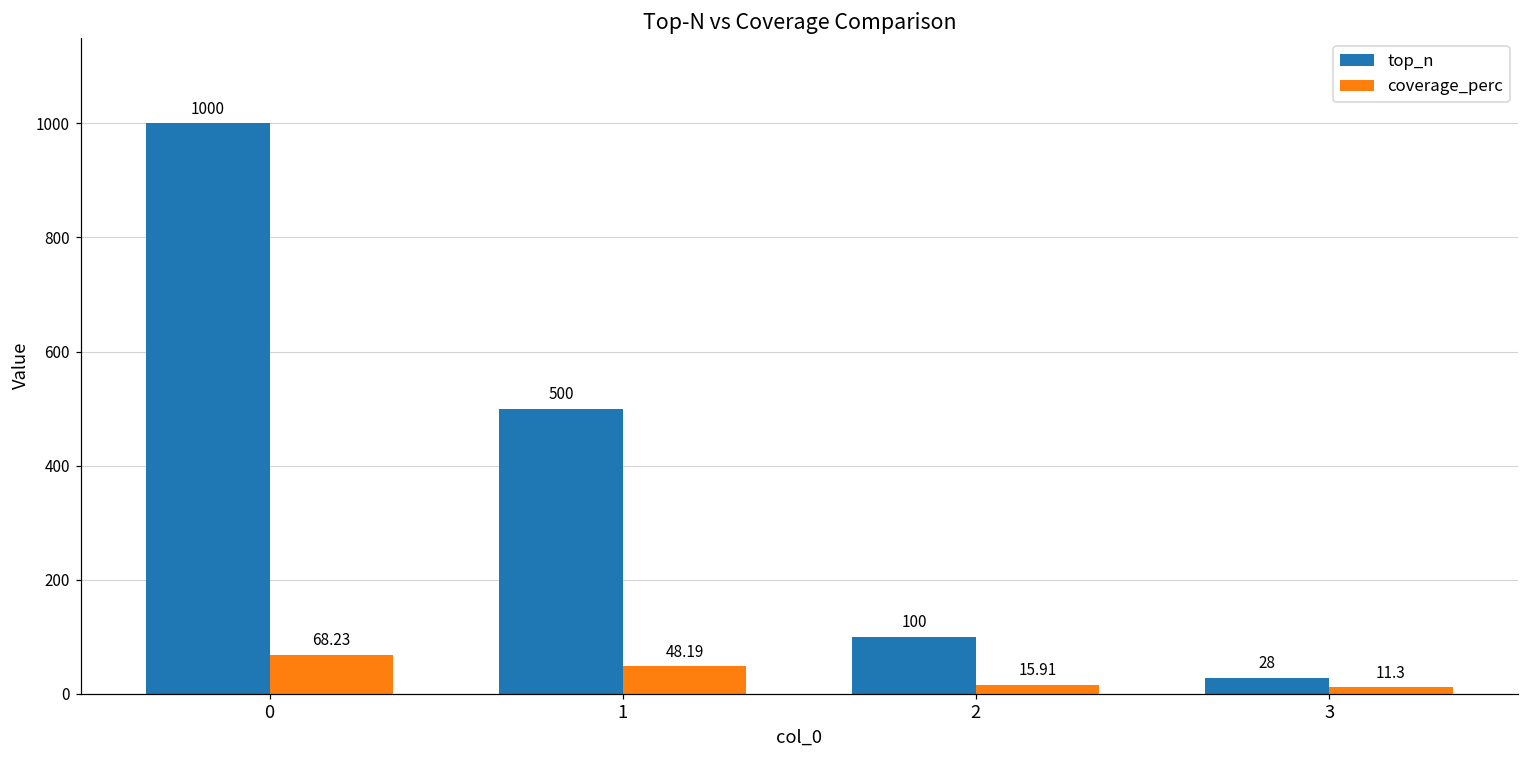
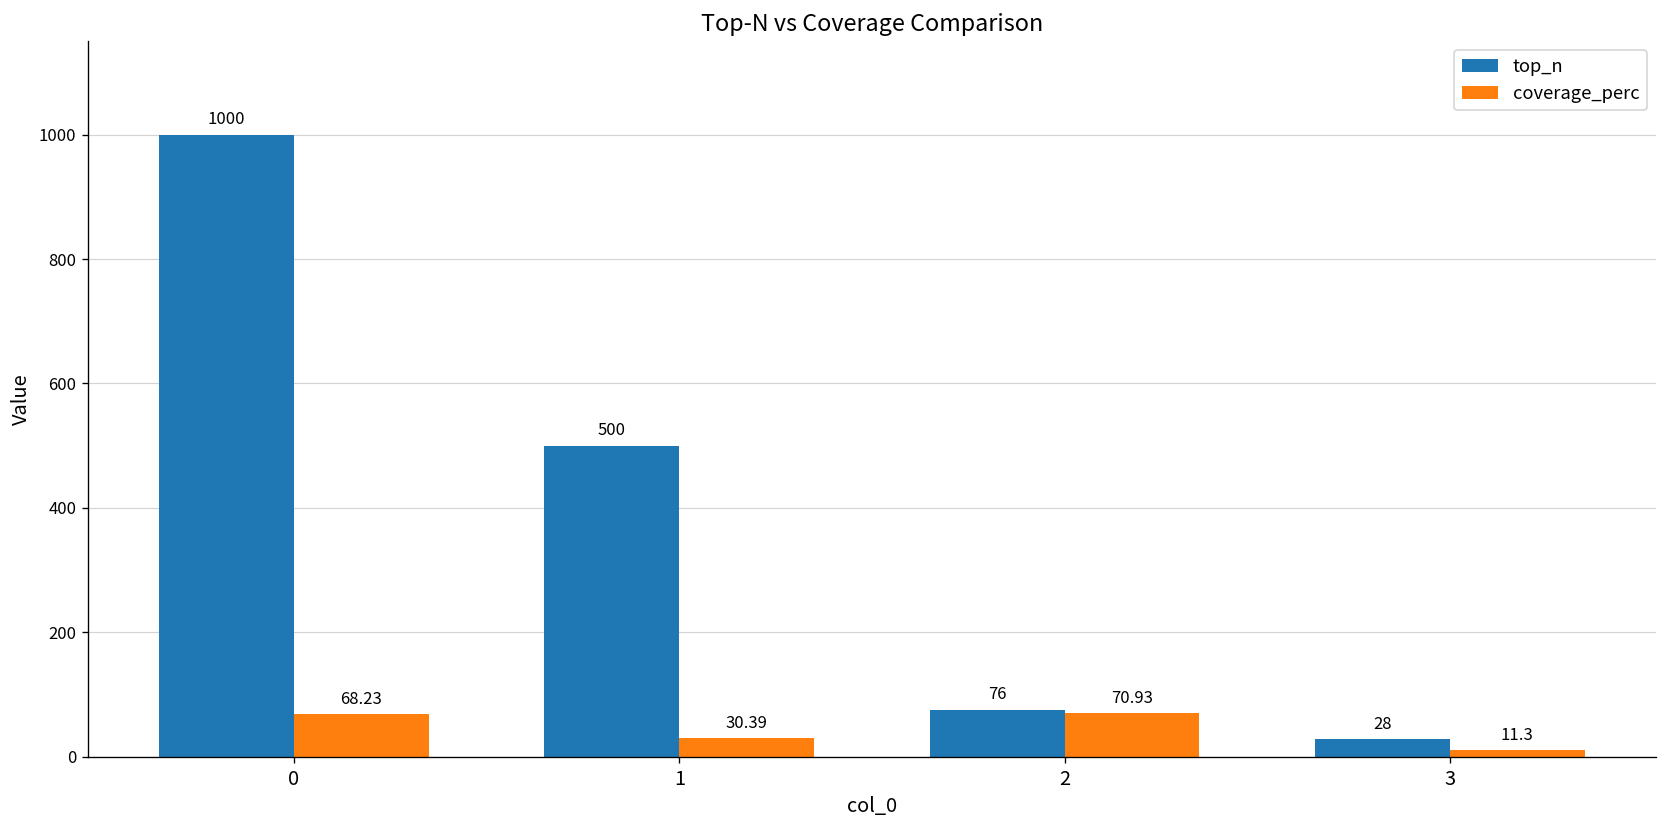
  {
    "top_n": {
      "0": 1000,
      "1": 500,
-     "2": 100,
+     "2": 76,
      "3": 28
    },
    "coverage_perc": {
      "0": 68.23,
-     "1": 48.19,
-     "2": 15.91,
+     "1": 30.39,
+     "2": 70.93,
      "3": 11.3
    }
  }
